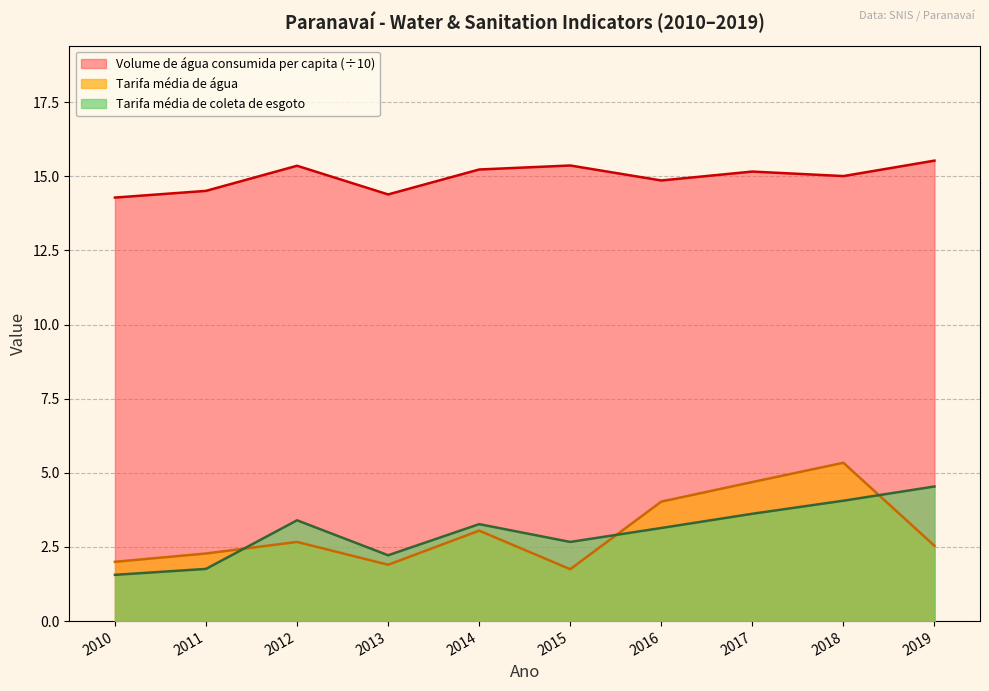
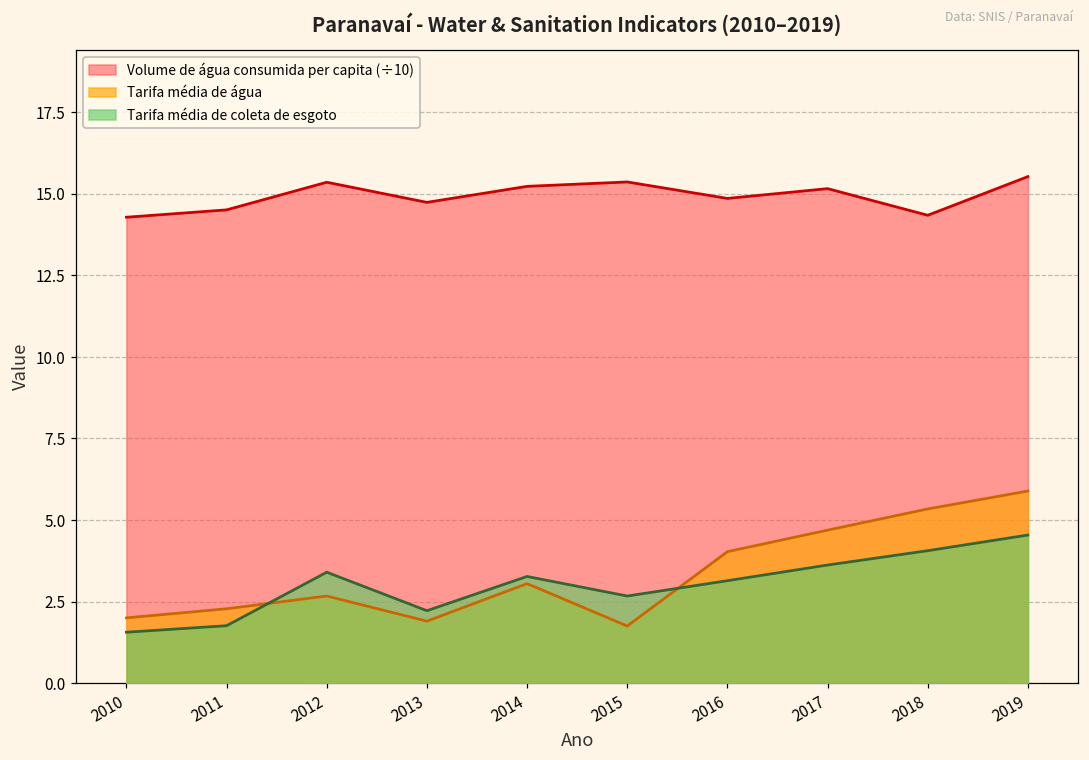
  {
    "Volume de água consumida per capita (÷10)": {
      "2010": 14.3,
      "2011": 14.5,
      "2012": 15.4,
-     "2013": 14.4,
+     "2013": 14.7,
      "2014": 15.2,
      "2015": 15.4,
      "2016": 14.9,
      "2017": 15.2,
-     "2018": 15.0,
+     "2018": 14.3,
      "2019": 15.5
    },
    "Tarifa média de água": {
      "2010": 2.0,
      "2011": 2.3,
      "2012": 2.7,
      "2013": 1.9,
      "2014": 3.1,
      "2015": 1.8,
      "2016": 4.0,
      "2017": 4.7,
      "2018": 5.3,
-     "2019": 2.5
+     "2019": 5.9
    },
    "Tarifa média de coleta de esgoto": {
      "2010": 1.6,
      "2011": 1.8,
      "2012": 3.4,
      "2013": 2.2,
      "2014": 3.3,
      "2015": 2.7,
      "2016": 3.1,
      "2017": 3.6,
      "2018": 4.1,
      "2019": 4.5
    }
  }
